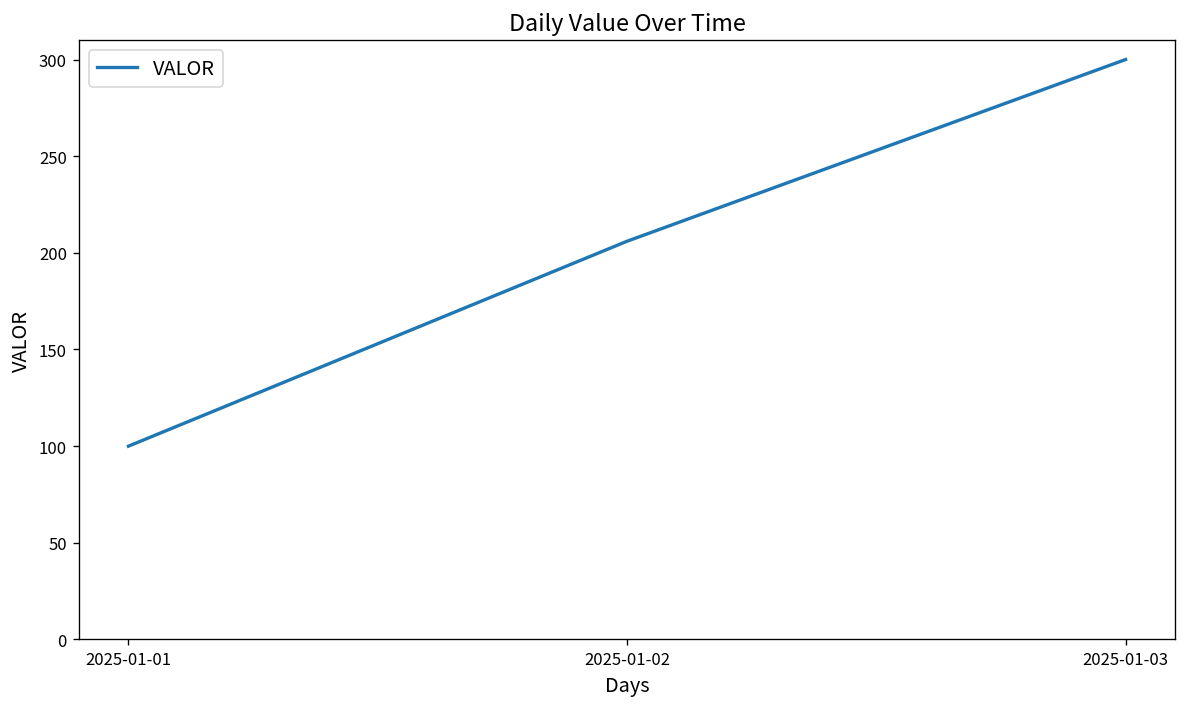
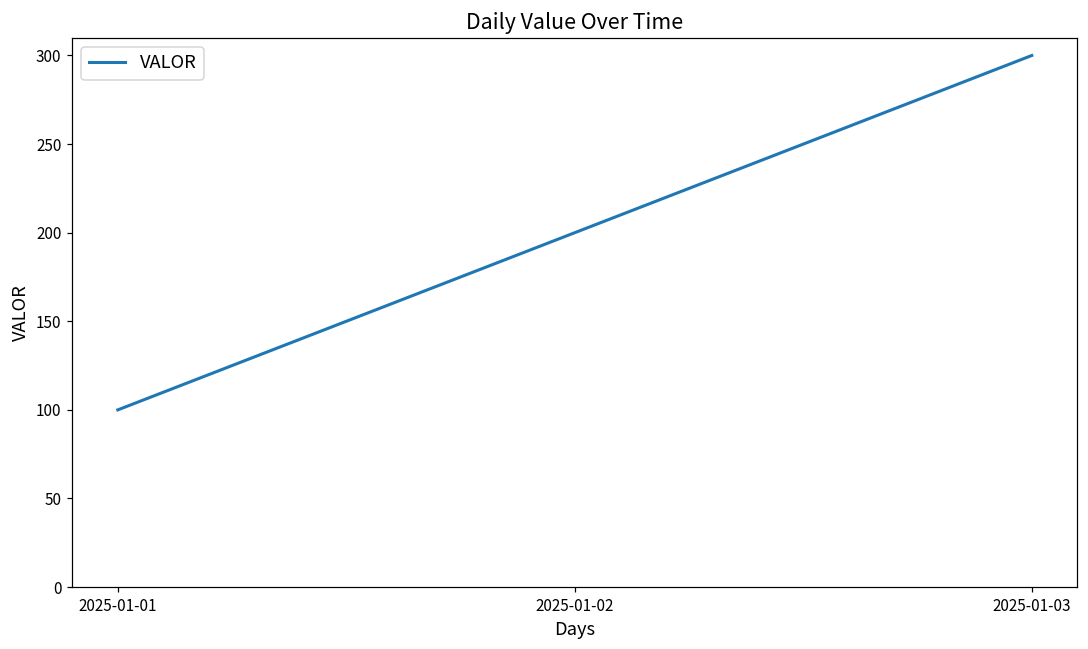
  {
    "2025-01-01": 100,
-   "2025-01-02": 206,
+   "2025-01-02": 200,
    "2025-01-03": 300
  }
